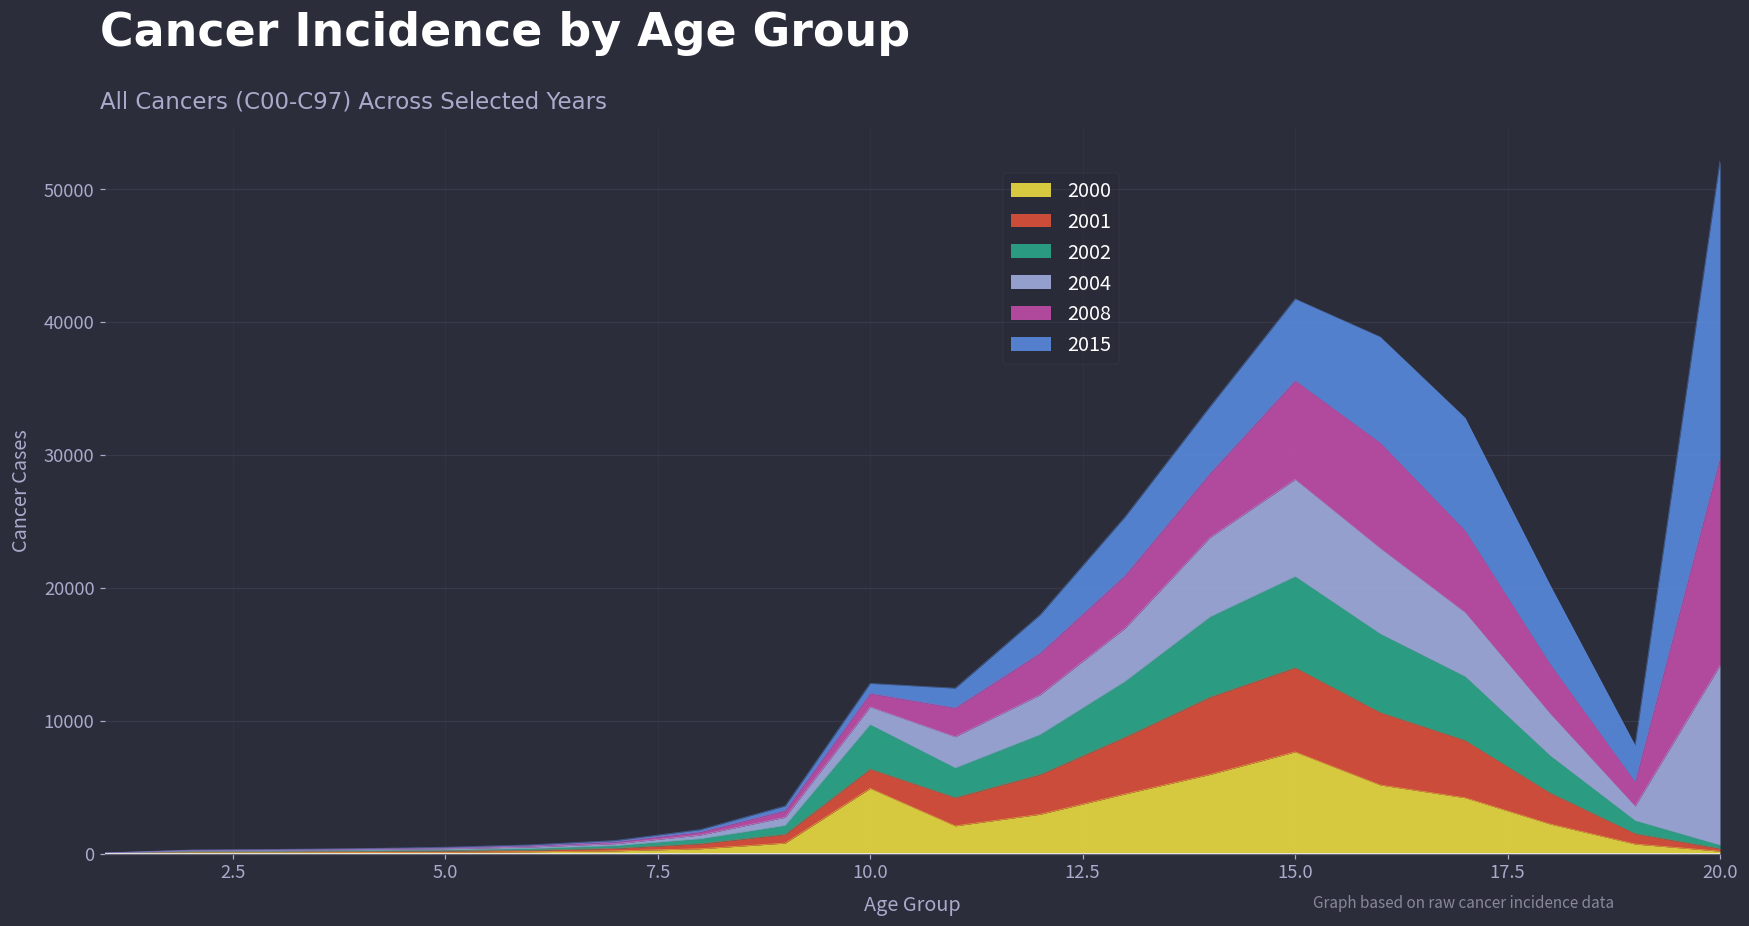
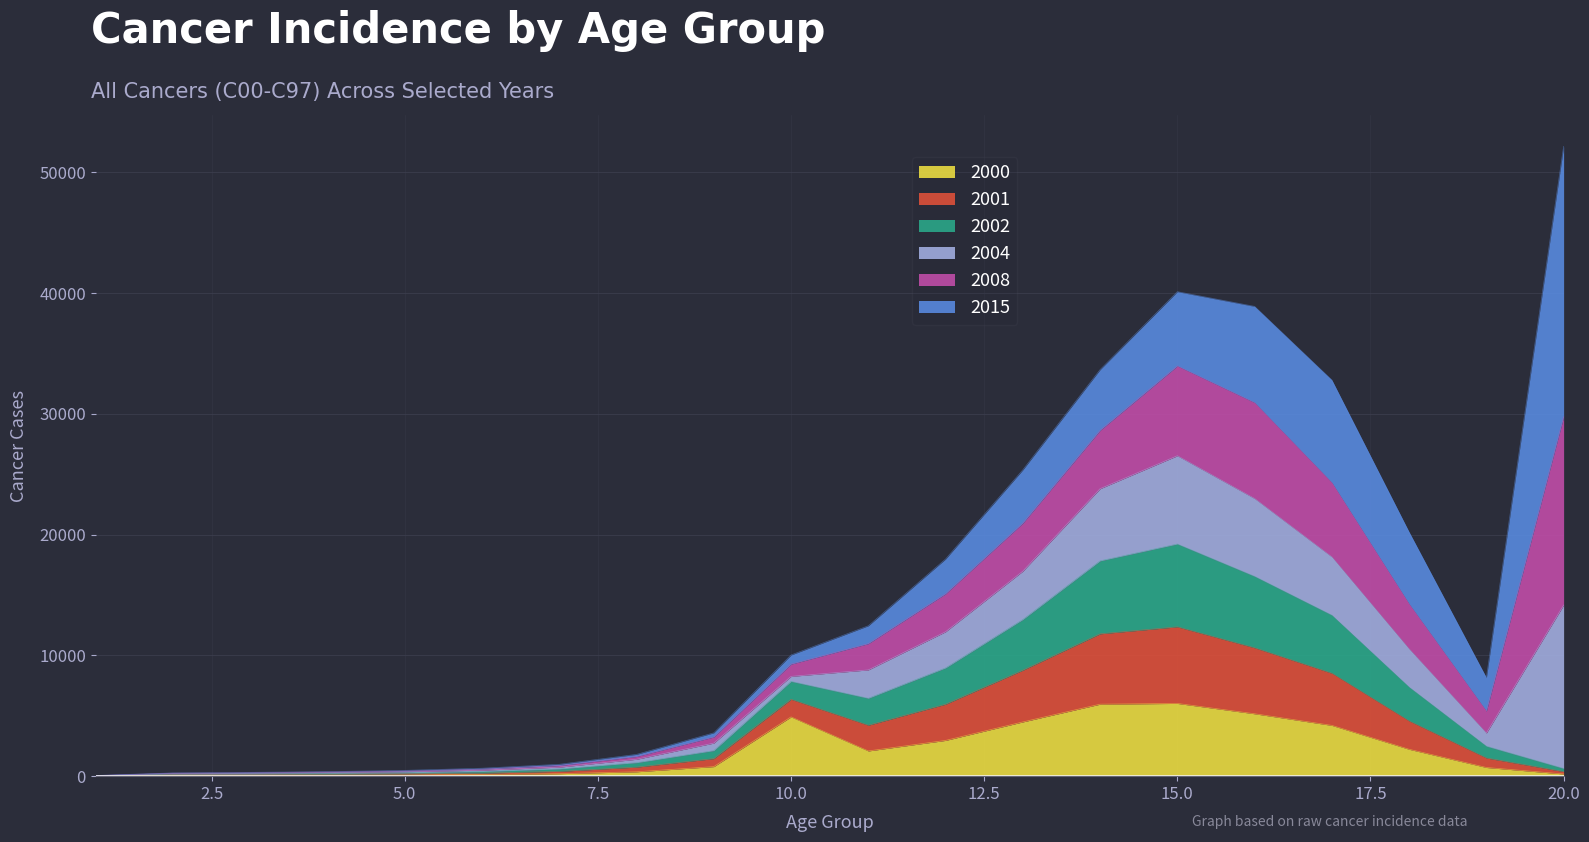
  {
    "2000": {
      "10.0": 4900,
-     "15.0": 7700
+     "15.0": 6000
    },
    "2001": {
      "10.0": 1500,
      "15.0": 6300
    },
    "2002": {
-     "10.0": 3300,
+     "10.0": 1500,
      "15.0": 6900,
      "20.0": 300
    },
    "2004": {
-     "10.0": 1300,
+     "10.0": 400,
      "15.0": 7300,
      "20.0": 13500
    },
    "2008": {
      "10.0": 1000,
      "15.0": 7400,
      "20.0": 15600
    },
    "2015": {
      "10.0": 800,
      "15.0": 6200,
      "20.0": 22400
    }
  }
